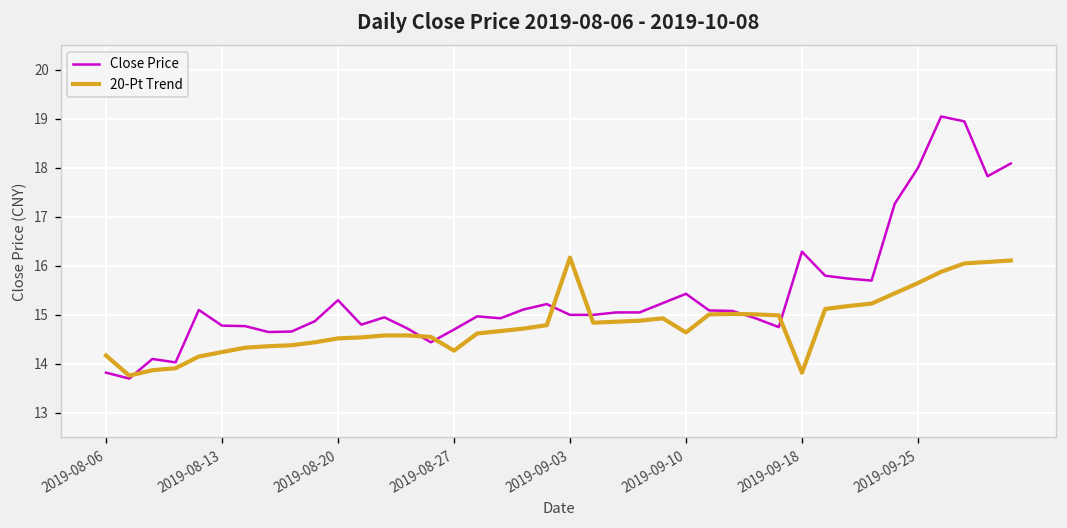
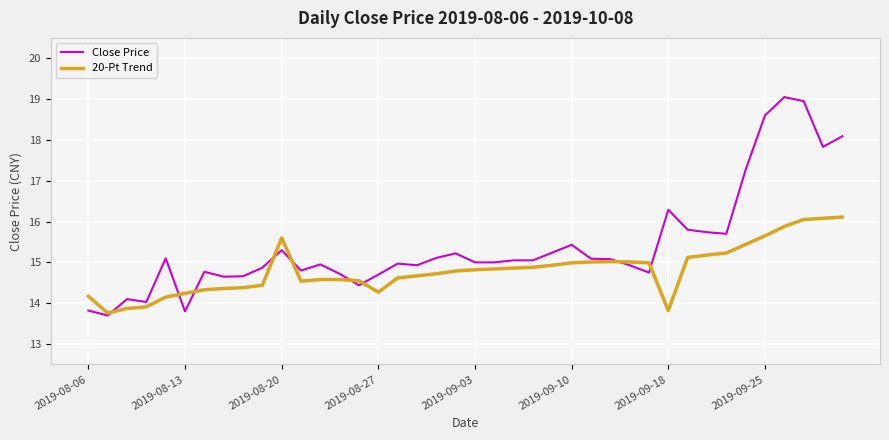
  {
    "Close Price": {
      "2019-08-06": 13.8,
-     "2019-08-13": 14.8,
+     "2019-08-13": 13.8,
      "2019-08-20": 15.3,
      "2019-08-27": 14.7,
      "2019-09-03": 15.0,
      "2019-09-10": 15.4,
      "2019-09-18": 16.3,
-     "2019-09-25": 18.0
+     "2019-09-25": 18.6
    },
    "20-Pt Trend": {
      "2019-08-06": 14.2,
      "2019-08-13": 14.2,
-     "2019-08-20": 14.5,
+     "2019-08-20": 15.6,
      "2019-08-27": 14.3,
-     "2019-09-03": 16.2,
-     "2019-09-10": 14.6,
+     "2019-09-03": 14.8,
+     "2019-09-10": 15.0,
      "2019-09-18": 13.8,
      "2019-09-25": 15.7
    }
  }
